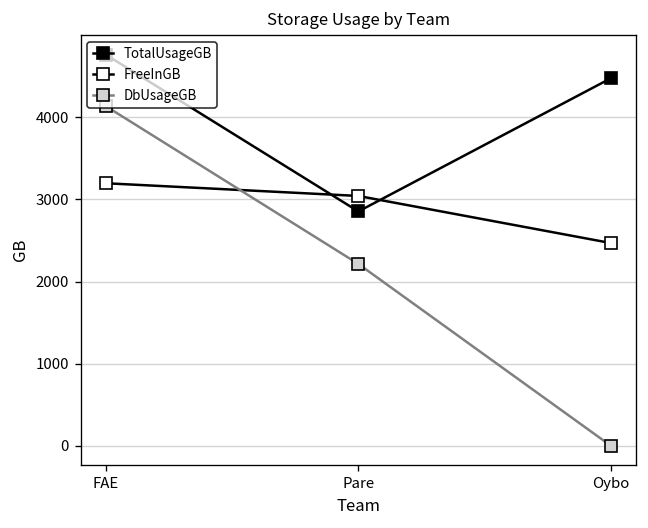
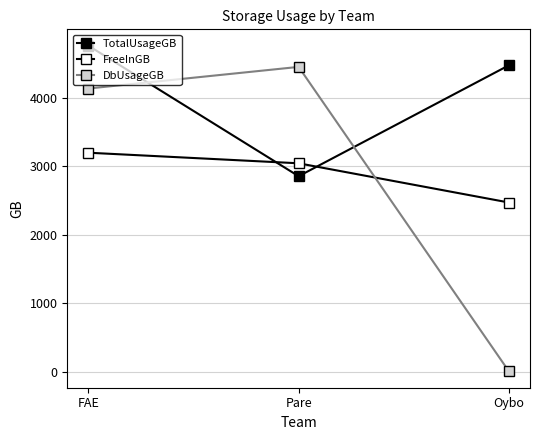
  {
    "DbUsageGB": {
      "FAE": 4100,
-     "Pare": 2200,
+     "Pare": 4400,
      "Oybo": 0
    }
  }
